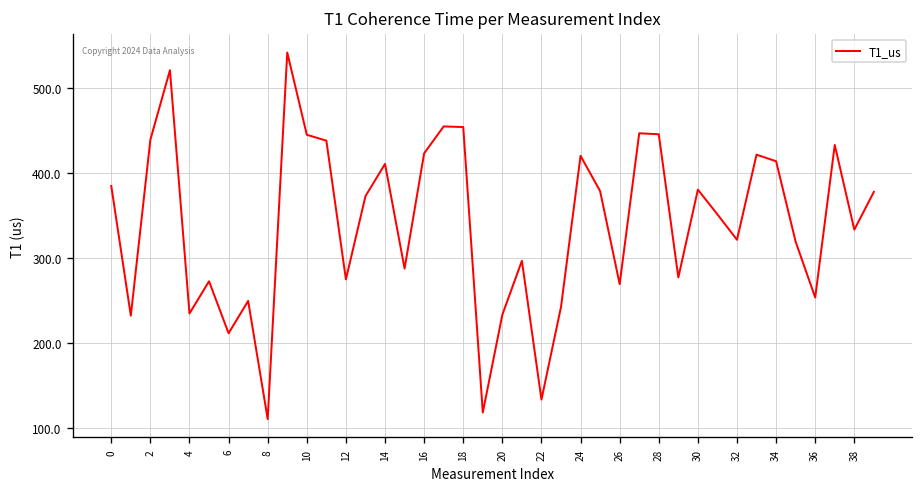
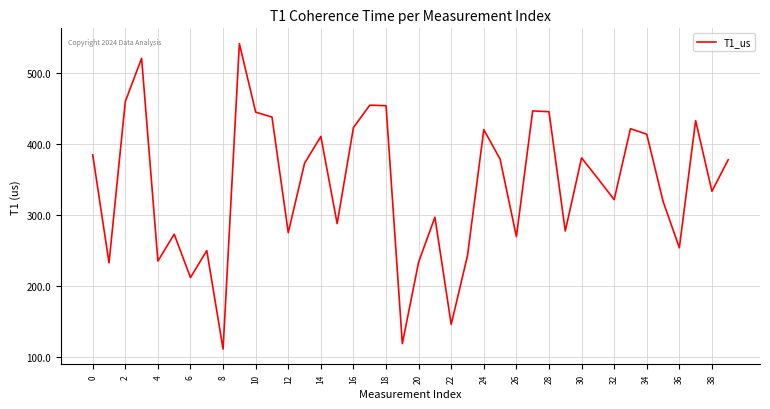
  {
    "0": 380,
-   "2": 440,
+   "2": 460,
    "4": 230,
    "6": 210,
    "8": 110,
    "10": 450,
    "12": 270,
    "14": 410,
    "16": 420,
    "18": 450,
    "20": 230,
-   "22": 130,
+   "22": 150,
    "24": 420,
    "26": 270,
    "28": 450,
    "30": 380,
    "32": 320,
    "34": 410,
    "36": 250,
    "38": 330
  }
